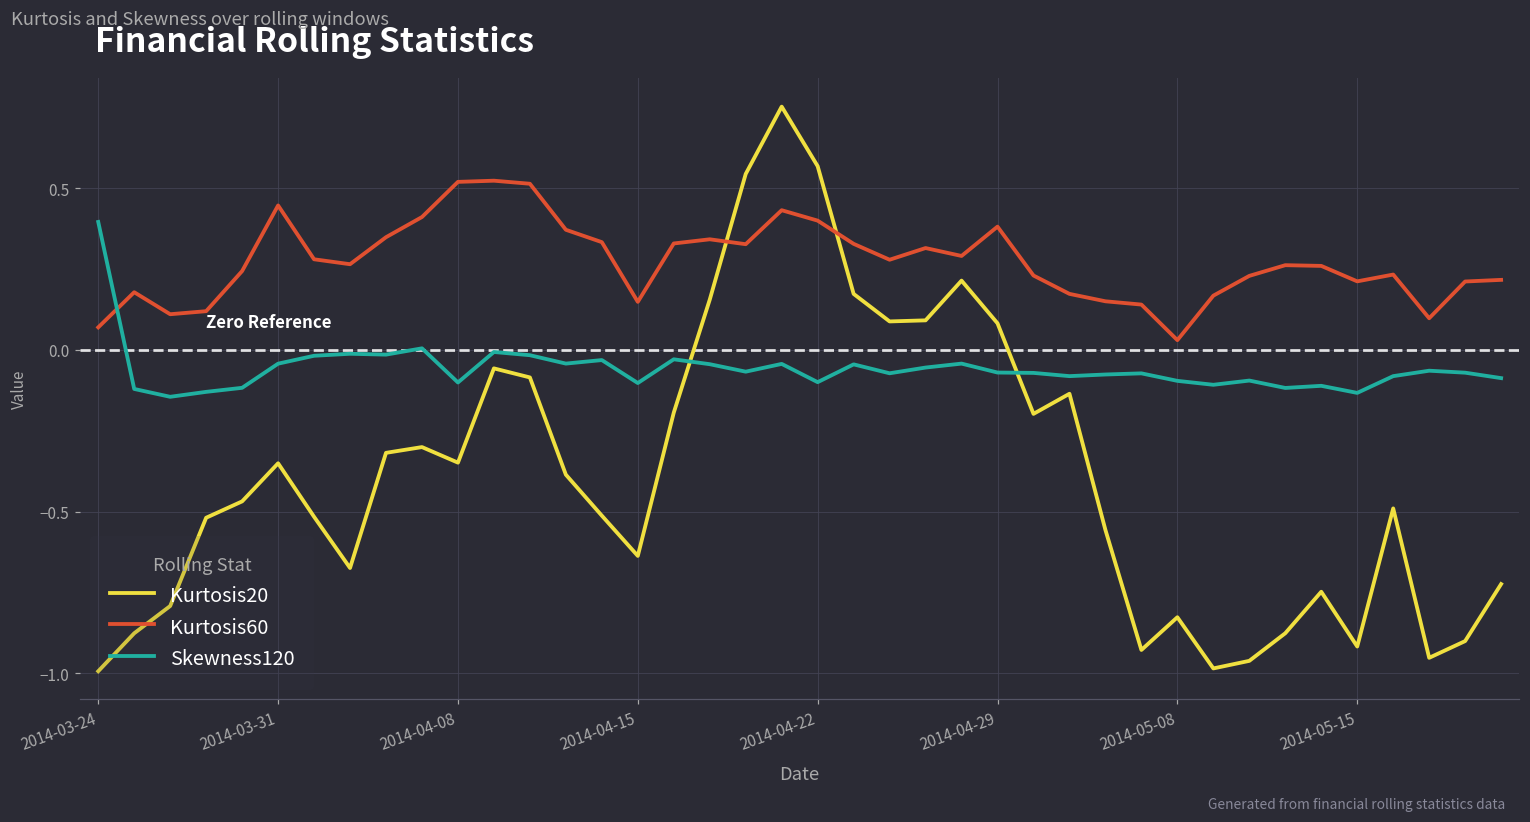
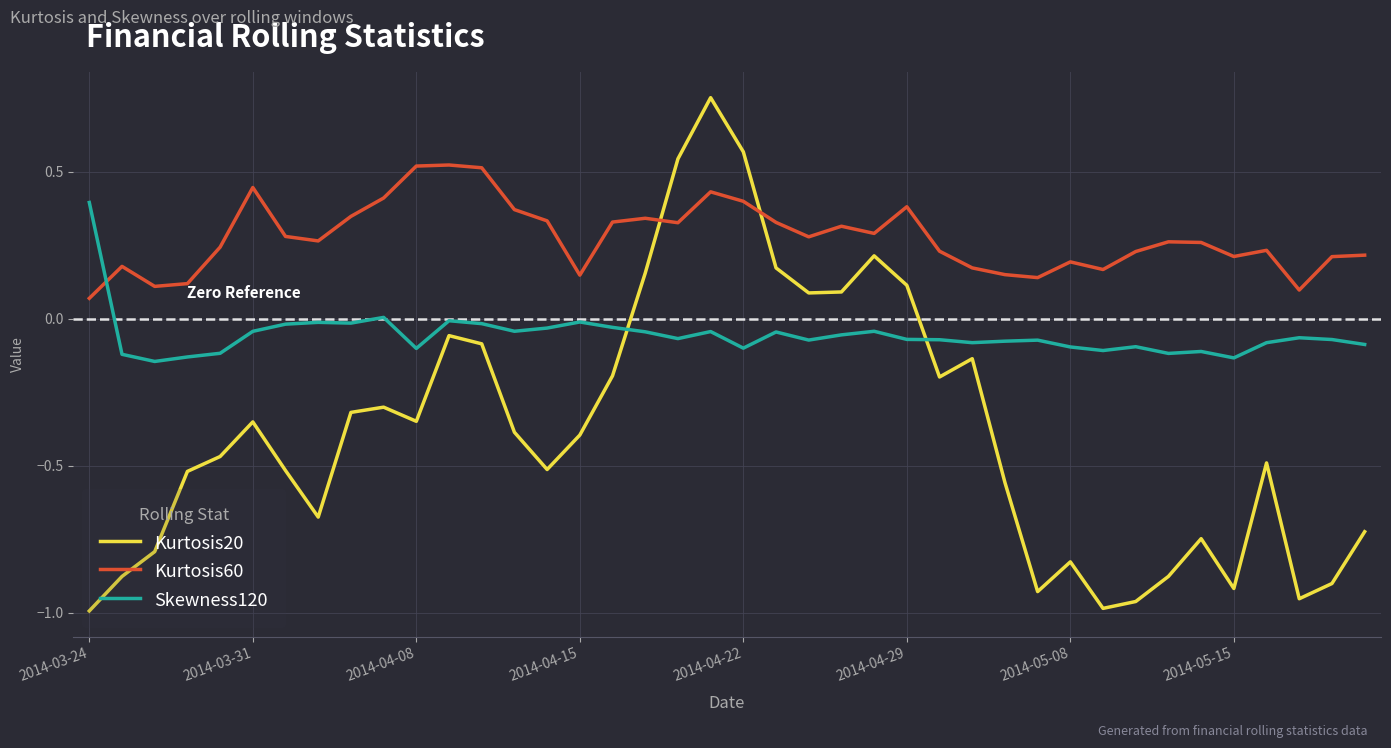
  {
    "Kurtosis20": {
      "2014-03-31": -0.35,
      "2014-04-08": -0.35,
-     "2014-04-15": -0.64,
+     "2014-04-15": -0.40,
      "2014-04-22": 0.57,
-     "2014-04-29": 0.08,
+     "2014-04-29": 0.11,
      "2014-05-08": -0.83,
      "2014-05-15": -0.92
    },
    "Kurtosis60": {
      "2014-03-24": 0.07,
      "2014-03-31": 0.45,
      "2014-04-08": 0.52,
      "2014-04-15": 0.15,
      "2014-04-22": 0.40,
      "2014-04-29": 0.38,
-     "2014-05-08": 0.03,
+     "2014-05-08": 0.19,
      "2014-05-15": 0.21
    },
    "Skewness120": {
      "2014-03-24": 0.40,
      "2014-03-31": -0.04,
      "2014-04-08": -0.10,
-     "2014-04-15": -0.10,
+     "2014-04-15": -0.01,
      "2014-04-22": -0.10,
      "2014-04-29": -0.07,
      "2014-05-08": -0.10,
      "2014-05-15": -0.13
    }
  }
